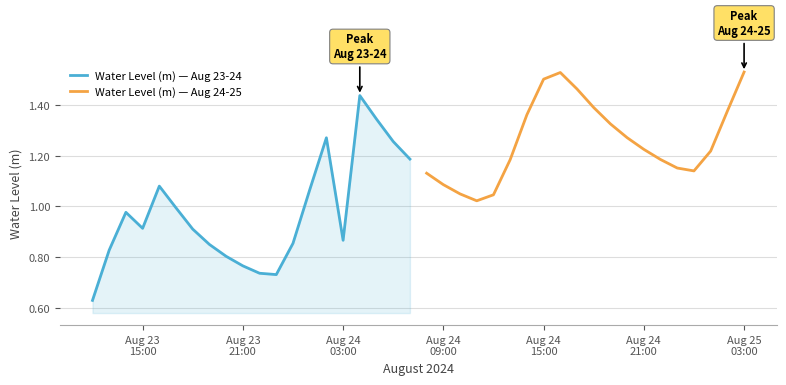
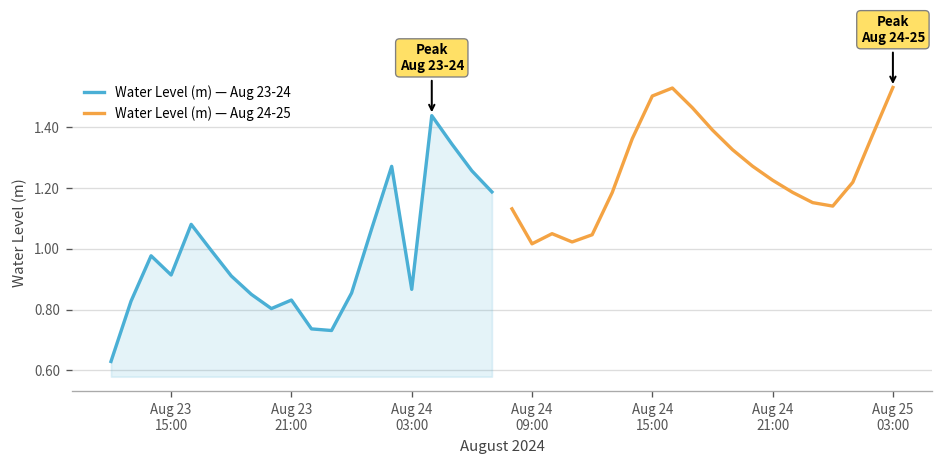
  {
    "Water Level (m) — Aug 23-24": {
      "Aug 23 15:00": 0.91,
-     "Aug 23 21:00": 0.77,
+     "Aug 23 21:00": 0.83,
      "Aug 24 03:00": 0.87
    },
    "Water Level (m) — Aug 24-25": {
-     "Aug 24 09:00": 1.09,
+     "Aug 24 09:00": 1.02,
      "Aug 24 15:00": 1.50,
      "Aug 24 21:00": 1.22
    }
  }
